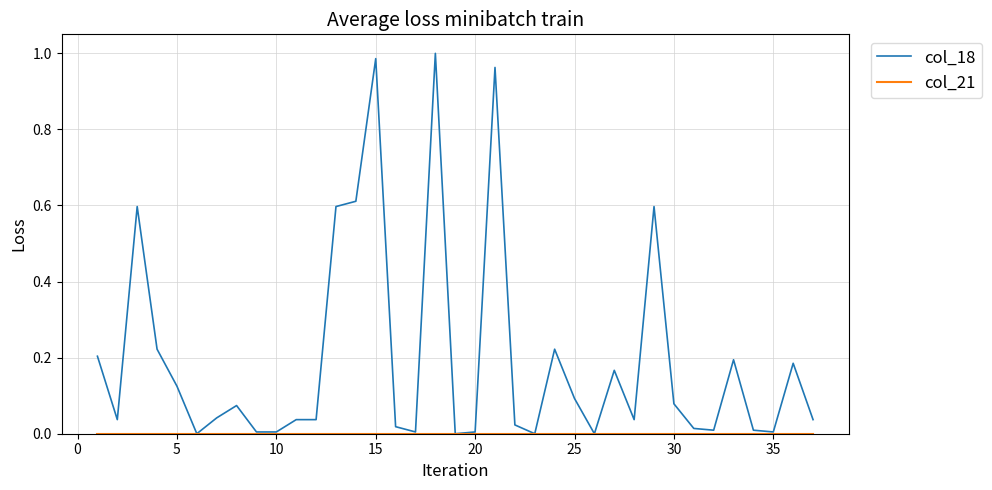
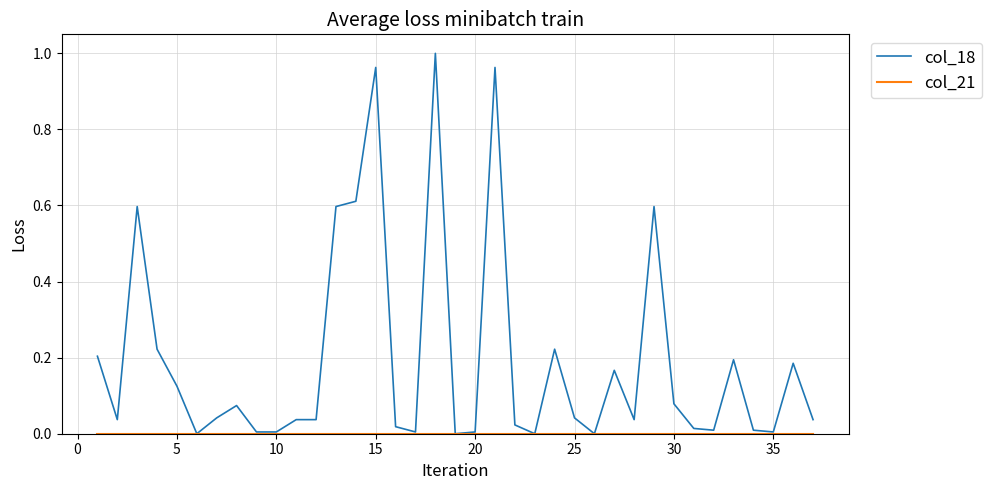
  {
    "col_18": {
      "5": 0.13,
-     "15": 0.99,
-     "25": 0.09,
+     "15": 0.96,
+     "25": 0.04,
      "30": 0.08
    },
    "col_21": {
      "5": 0.00,
      "15": 0.00,
      "25": 0.00,
      "30": 0.00
    }
  }
